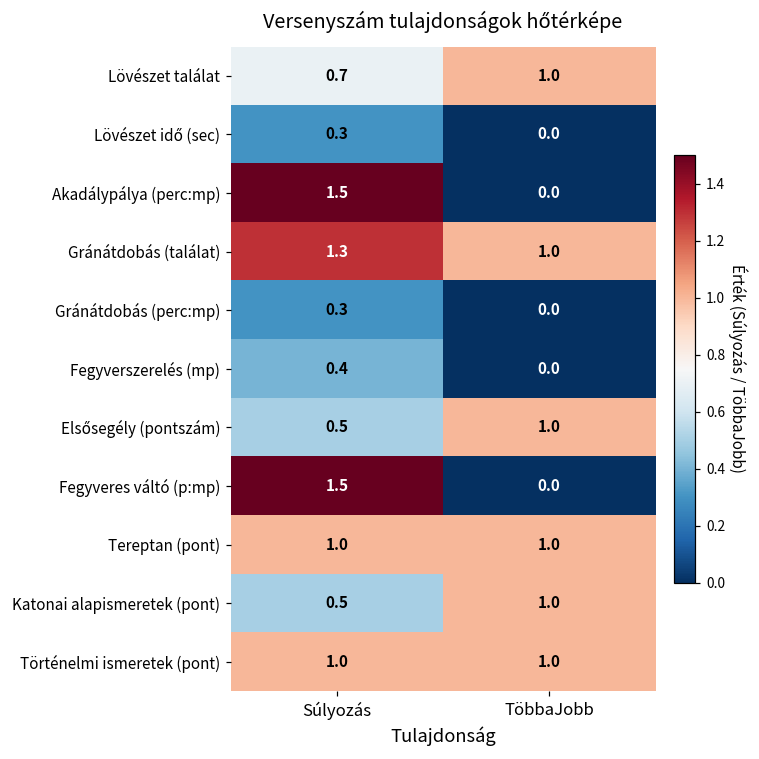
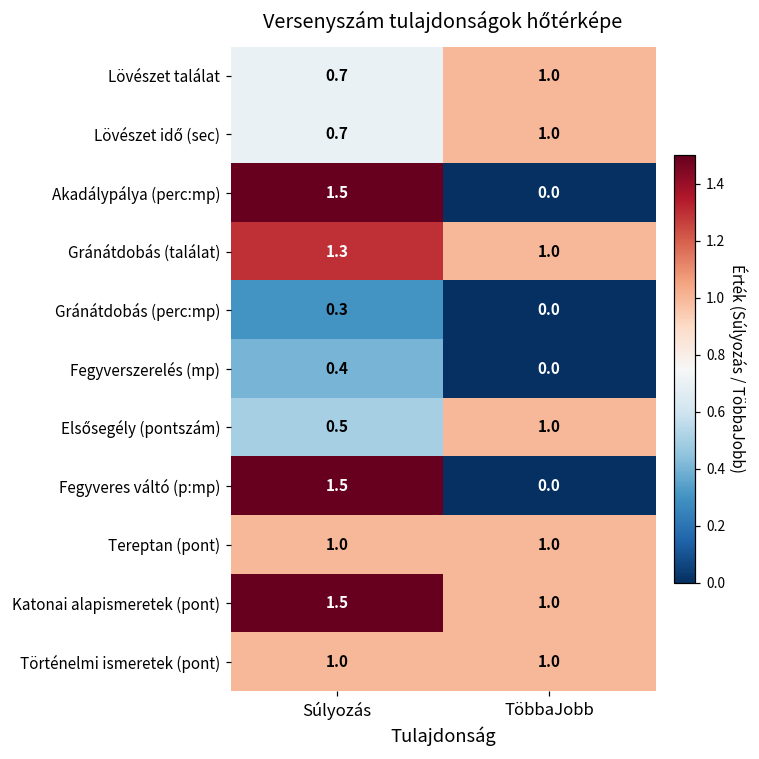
  {
    "Lövészet találat": {
      "Súlyozás": 0.7,
      "TöbbaJobb": 1.0
    },
    "Lövészet idő (sec)": {
-     "Súlyozás": 0.3,
-     "TöbbaJobb": 0.0
+     "Súlyozás": 0.7,
+     "TöbbaJobb": 1.0
    },
    "Akadálypálya (perc:mp)": {
      "Súlyozás": 1.5,
      "TöbbaJobb": 0.0
    },
    "Gránátdobás (találat)": {
      "Súlyozás": 1.3,
      "TöbbaJobb": 1.0
    },
    "Gránátdobás (perc:mp)": {
      "Súlyozás": 0.3,
      "TöbbaJobb": 0.0
    },
    "Fegyverszerelés (mp)": {
      "Súlyozás": 0.4,
      "TöbbaJobb": 0.0
    },
    "Elsősegély (pontszám)": {
      "Súlyozás": 0.5,
      "TöbbaJobb": 1.0
    },
    "Fegyveres váltó (p:mp)": {
      "Súlyozás": 1.5,
      "TöbbaJobb": 0.0
    },
    "Tereptan (pont)": {
      "Súlyozás": 1.0,
      "TöbbaJobb": 1.0
    },
    "Katonai alapismeretek (pont)": {
-     "Súlyozás": 0.5,
+     "Súlyozás": 1.5,
      "TöbbaJobb": 1.0
    },
    "Történelmi ismeretek (pont)": {
      "Súlyozás": 1.0,
      "TöbbaJobb": 1.0
    }
  }
